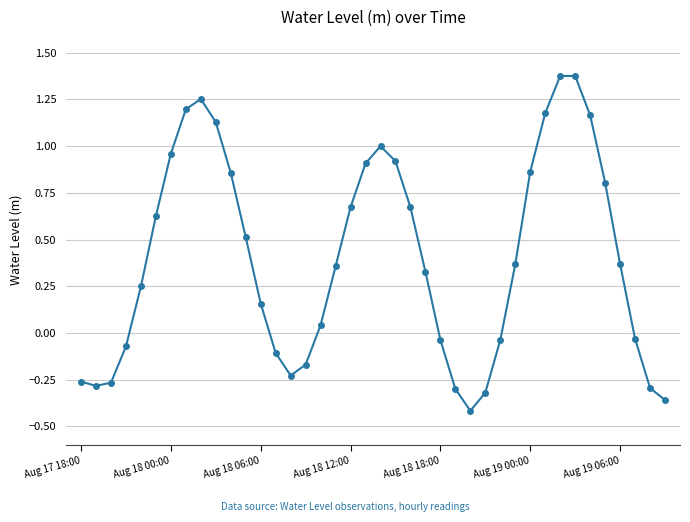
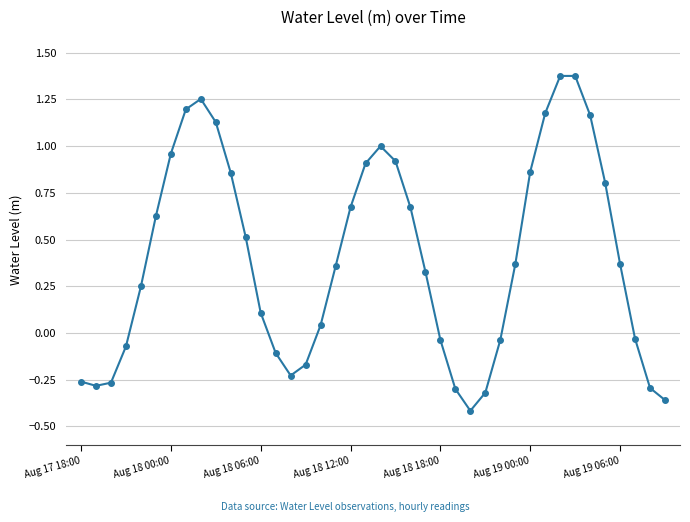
  {
    "Aug 17 18:00": -0.26,
    "Aug 18 00:00": 0.96,
-   "Aug 18 06:00": 0.16,
+   "Aug 18 06:00": 0.11,
    "Aug 18 12:00": 0.67,
    "Aug 18 18:00": -0.04,
    "Aug 19 00:00": 0.86,
    "Aug 19 06:00": 0.37
  }
